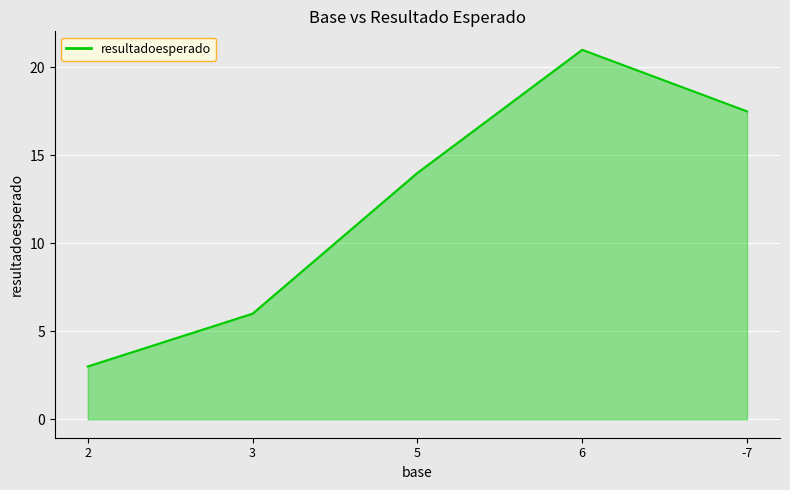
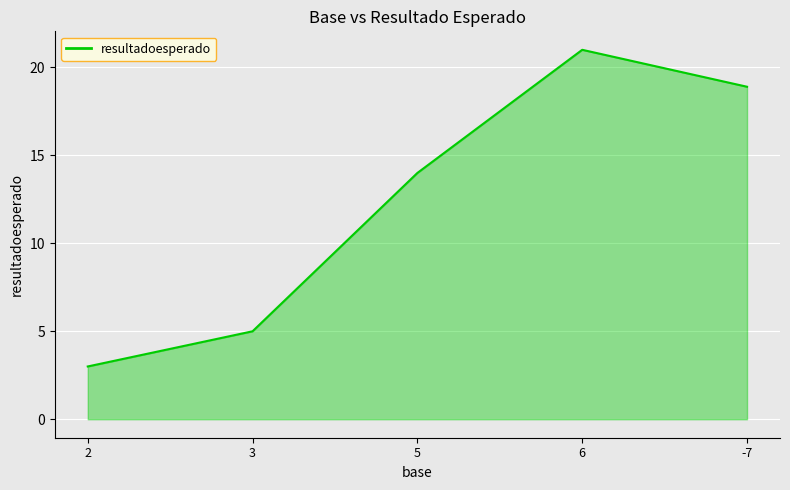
  {
    "2": 3.0,
-   "3": 6,
+   "3": 5,
    "5": 14.0,
    "6": 21.0,
-   "-7": 17.5
+   "-7": 18.9
  }
